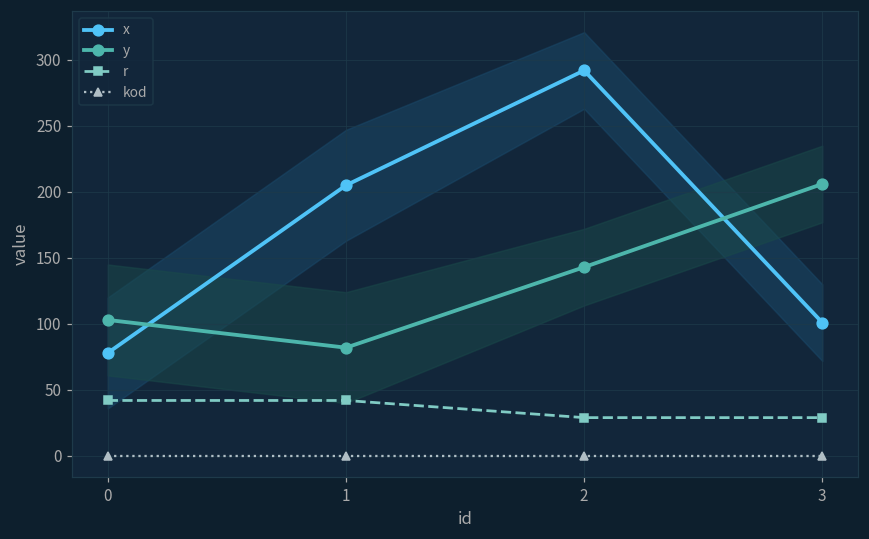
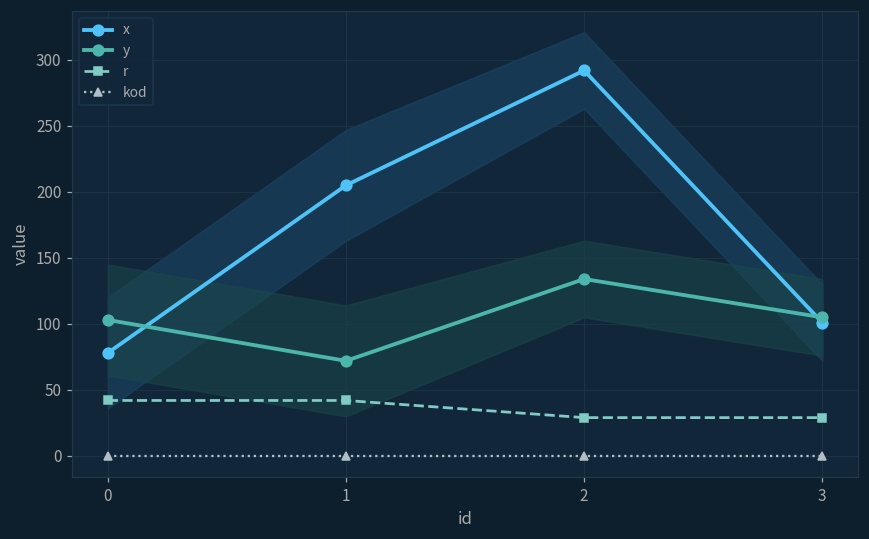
  {
    "x": {
      "0": 78,
      "1": 205,
      "2": 292,
      "3": 101
    },
    "y": {
      "0": 103,
-     "1": 82,
-     "2": 143,
-     "3": 206
+     "1": 72,
+     "2": 134,
+     "3": 105
    }
  }
